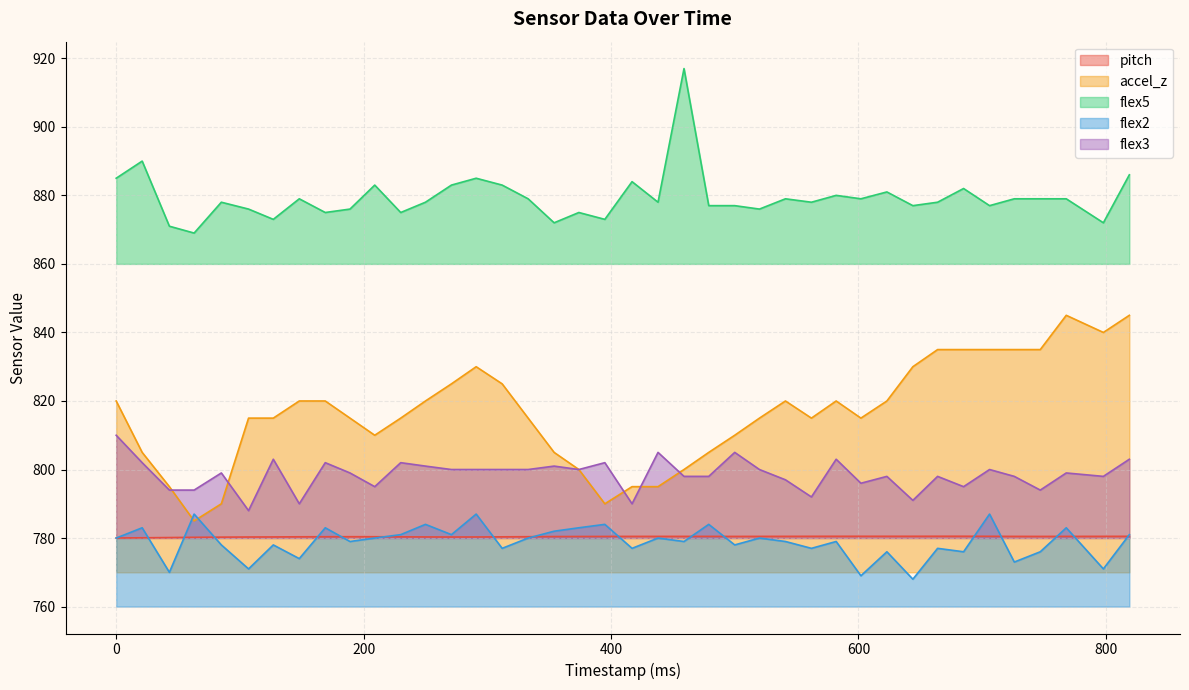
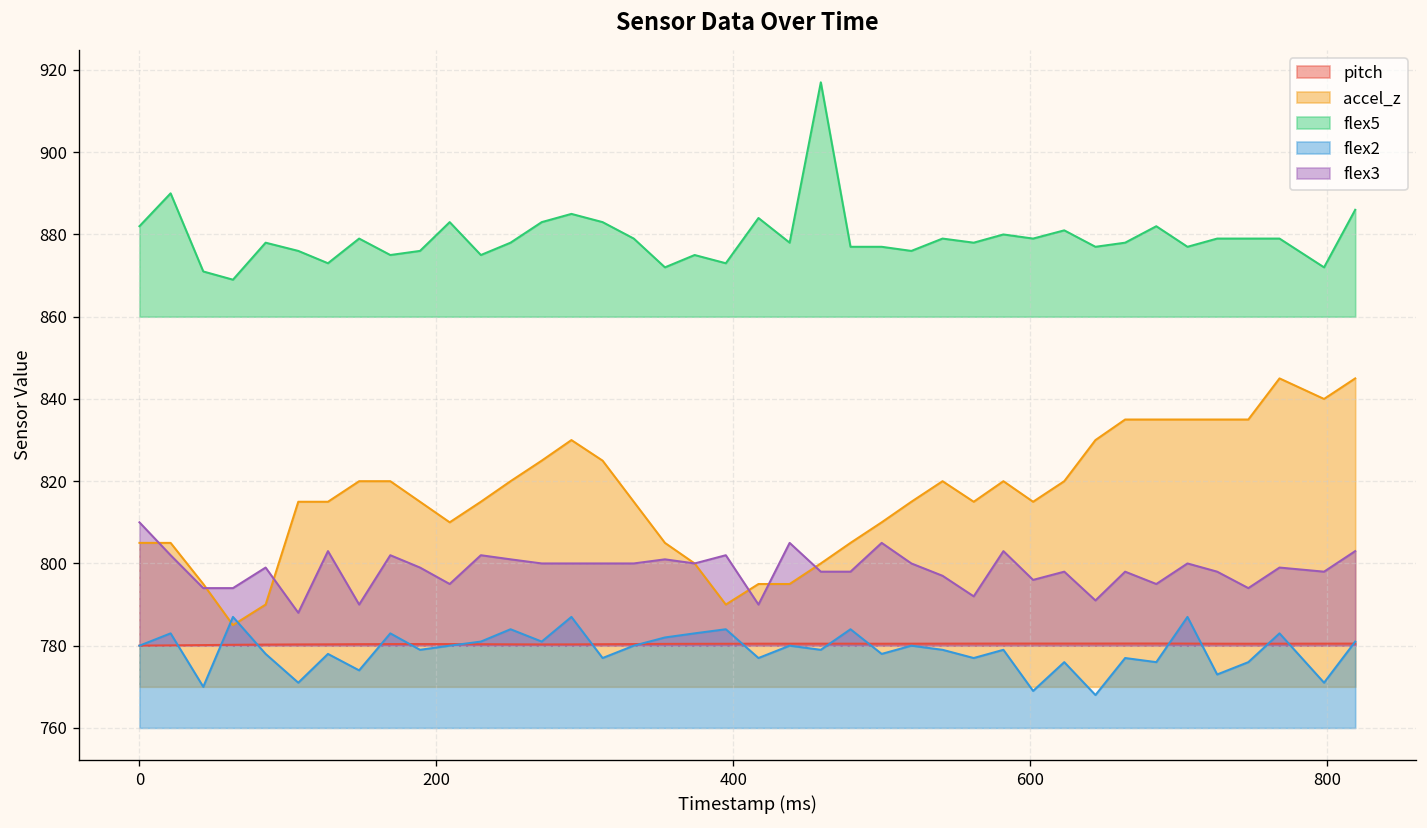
  {
    "accel_z": {
-     "0": 820
+     "0": 805
    },
    "flex5": {
-     "0": 885
+     "0": 882
    },
    "flex3": {
      "0": 810
    }
  }
